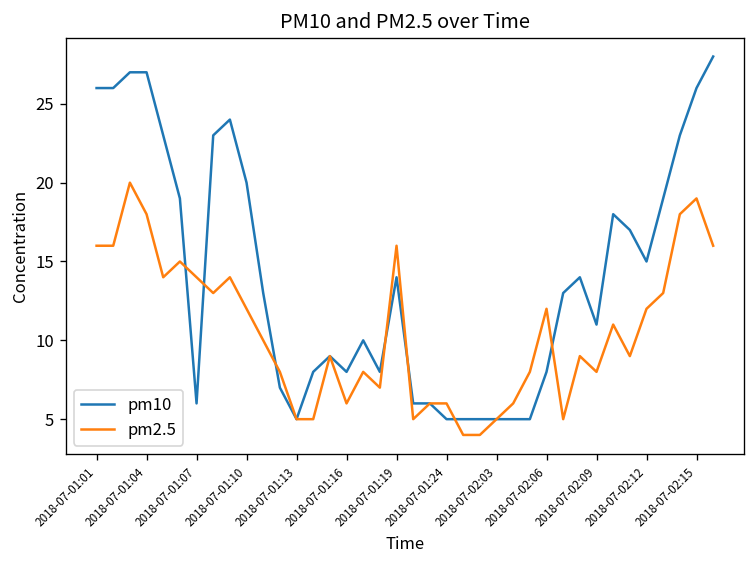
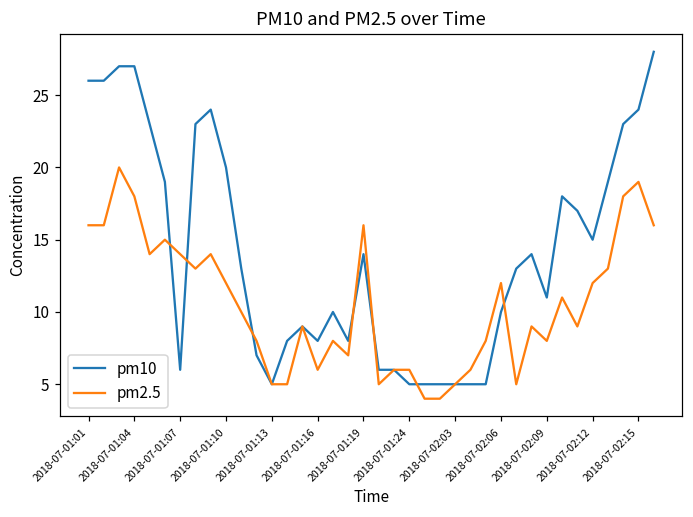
  {
    "pm10": {
      "2018-07-01:01": 26,
      "2018-07-01:04": 27,
      "2018-07-01:07": 6,
      "2018-07-01:10": 20,
      "2018-07-01:16": 8,
      "2018-07-01:19": 14,
      "2018-07-01:24": 5,
-     "2018-07-02:06": 8,
+     "2018-07-02:06": 10,
      "2018-07-02:09": 11,
      "2018-07-02:12": 15,
-     "2018-07-02:15": 26
+     "2018-07-02:15": 24
    },
    "pm2.5": {
      "2018-07-01:01": 16,
      "2018-07-01:04": 18,
      "2018-07-01:07": 14,
      "2018-07-01:10": 12,
      "2018-07-01:16": 6,
      "2018-07-01:19": 16,
      "2018-07-01:24": 6,
      "2018-07-02:06": 12,
      "2018-07-02:09": 8,
      "2018-07-02:12": 12,
      "2018-07-02:15": 19
    }
  }
